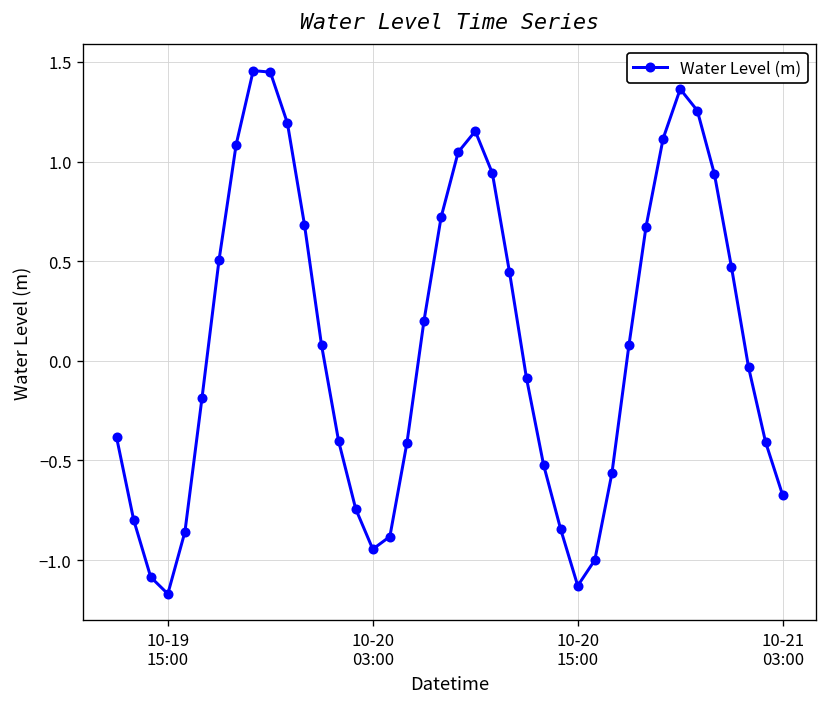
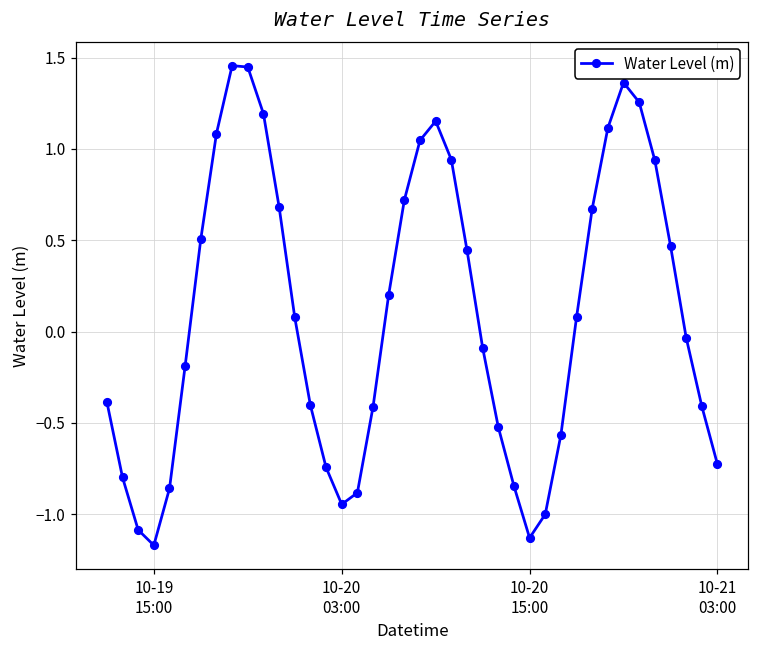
  {
    "10-19 15:00": -1.17,
    "10-20 03:00": -0.95,
    "10-20 15:00": -1.13,
-   "10-21 03:00": -0.67
+   "10-21 03:00": -0.73
  }
